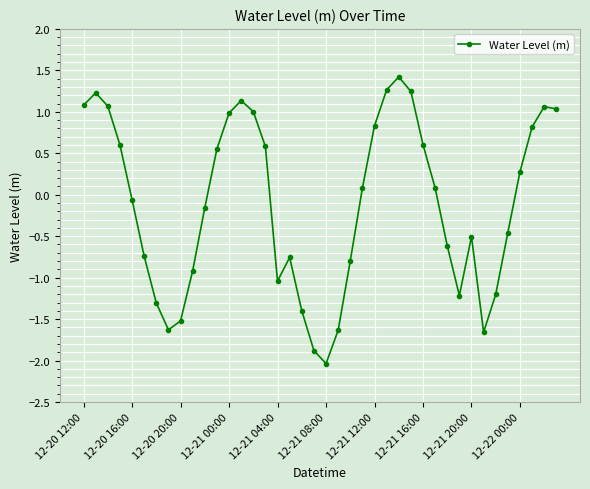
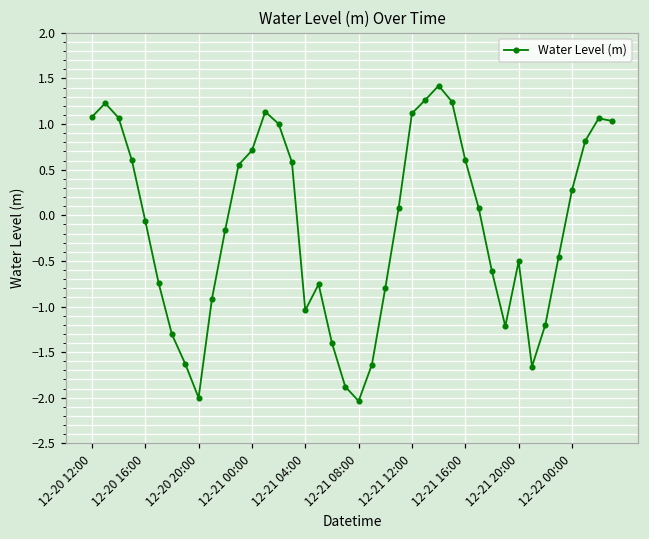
  {
    "12-20 12:00": 1.1,
    "12-20 16:00": -0.1,
-   "12-20 20:00": -1.5,
-   "12-21 00:00": 1.0,
+   "12-20 20:00": -2.0,
+   "12-21 00:00": 0.7,
    "12-21 04:00": -1.0,
    "12-21 08:00": -2.0,
-   "12-21 12:00": 0.8,
+   "12-21 12:00": 1.1,
    "12-21 16:00": 0.6,
    "12-21 20:00": -0.5,
    "12-22 00:00": 0.3
  }
